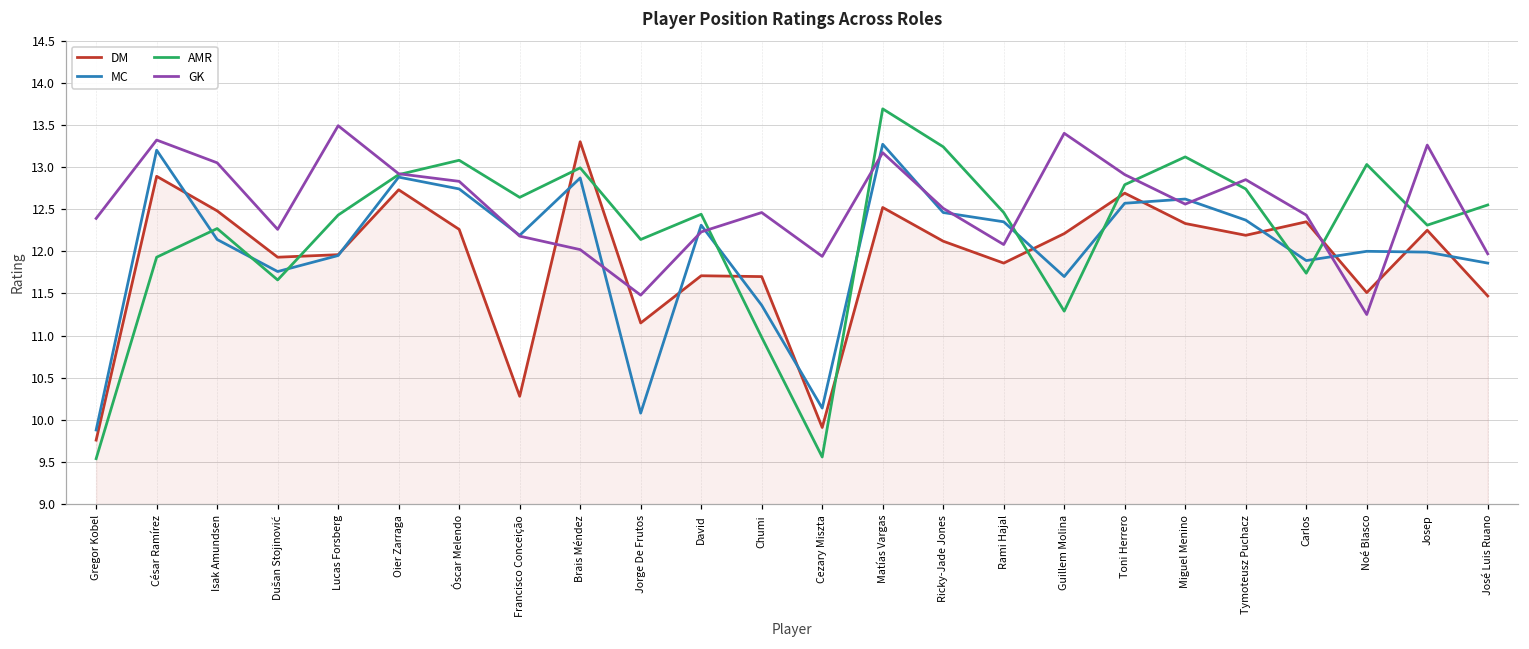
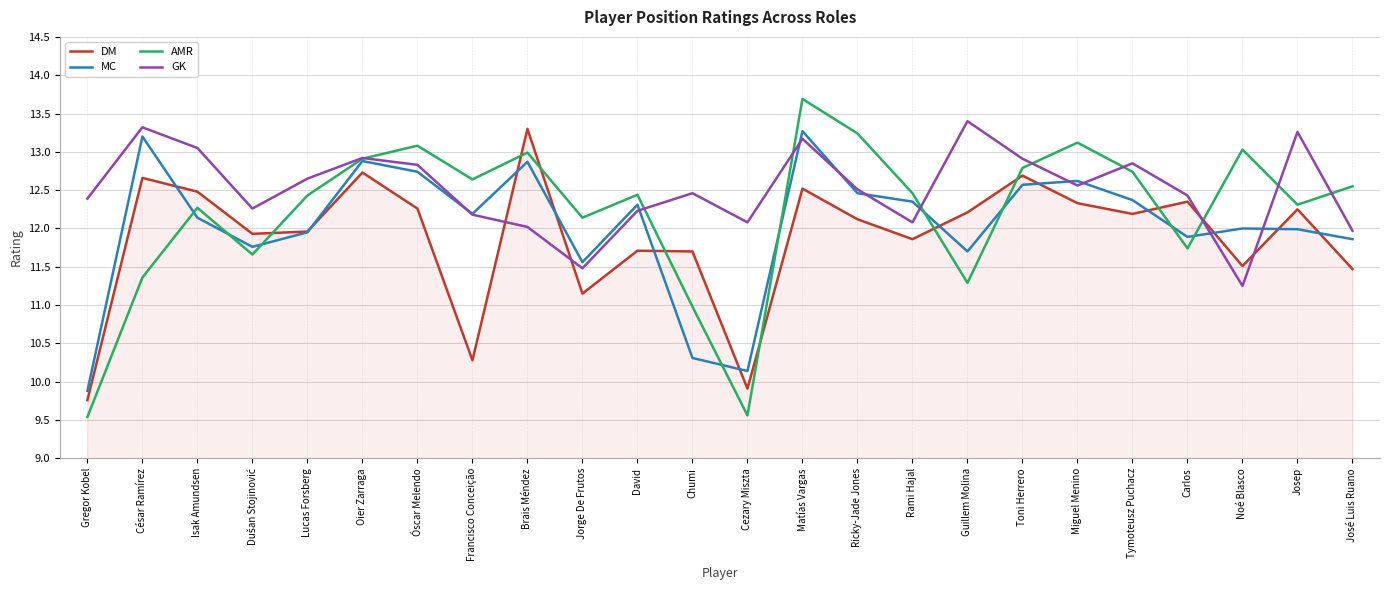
  {
    "DM": {
      "Gregor Kobel": 9.8,
-     "César Ramírez": 12.9,
+     "César Ramírez": 12.7,
      "Isak Amundsen": 12.5,
      "Dušan Stojinović": 11.9,
      "Oier Zarraga": 12.7,
      "Óscar Melendo": 12.3,
      "Francisco Conceição": 10.3,
      "Brais Méndez": 13.3,
      "Jorge De Frutos": 11.2,
      "David": 11.7,
      "Chumi": 11.7,
      "Cezary Miszta": 9.9,
      "Matías Vargas": 12.5,
      "Ricky-Jade Jones": 12.1,
      "Rami Hajal": 11.9,
      "Guillem Molina": 12.2,
      "Toni Herrero": 12.7,
      "Miguel Menino": 12.3,
      "Tymoteusz Puchacz": 12.2,
      "Carlos": 12.4,
      "Noé Blasco": 11.5,
      "Josep": 12.3,
      "José Luis Ruano": 11.5
    },
    "MC": {
      "Gregor Kobel": 9.9,
      "César Ramírez": 13.2,
      "Isak Amundsen": 12.1,
      "Dušan Stojinović": 11.8,
      "Óscar Melendo": 12.7,
      "Brais Méndez": 12.9,
-     "Jorge De Frutos": 10.1,
+     "Jorge De Frutos": 11.6,
      "David": 12.3,
-     "Chumi": 11.4,
+     "Chumi": 10.3,
      "Cezary Miszta": 10.1,
      "Matías Vargas": 13.3,
      "Ricky-Jade Jones": 12.5,
      "Rami Hajal": 12.4,
      "Guillem Molina": 11.7,
      "Toni Herrero": 12.6,
      "Miguel Menino": 12.6,
      "Tymoteusz Puchacz": 12.4,
      "Carlos": 11.9,
      "Noé Blasco": 12.0,
      "Josep": 12.0,
      "José Luis Ruano": 11.9
    },
    "AMR": {
      "Gregor Kobel": 9.5,
-     "César Ramírez": 11.9,
+     "César Ramírez": 11.4,
      "Isak Amundsen": 12.3,
      "Dušan Stojinović": 11.7,
      "Lucas Forsberg": 12.4,
      "Óscar Melendo": 13.1,
      "Francisco Conceição": 12.6,
      "Brais Méndez": 13.0,
      "Jorge De Frutos": 12.1,
      "David": 12.4,
      "Chumi": 11.0,
      "Cezary Miszta": 9.6,
      "Matías Vargas": 13.7,
      "Ricky-Jade Jones": 13.2,
      "Rami Hajal": 12.5,
      "Guillem Molina": 11.3,
      "Toni Herrero": 12.8,
      "Miguel Menino": 13.1,
      "Tymoteusz Puchacz": 12.7,
      "Carlos": 11.7,
      "Noé Blasco": 13.0,
      "Josep": 12.3,
      "José Luis Ruano": 12.6
    },
    "GK": {
      "Gregor Kobel": 12.4,
      "César Ramírez": 13.3,
      "Isak Amundsen": 13.1,
      "Dušan Stojinović": 12.3,
-     "Lucas Forsberg": 13.5,
+     "Lucas Forsberg": 12.7,
      "Óscar Melendo": 12.8,
      "Brais Méndez": 12.0,
      "Jorge De Frutos": 11.5,
      "David": 12.2,
      "Chumi": 12.5,
-     "Cezary Miszta": 11.9,
+     "Cezary Miszta": 12.1,
      "Matías Vargas": 13.2,
      "Ricky-Jade Jones": 12.5,
      "Rami Hajal": 12.1,
      "Guillem Molina": 13.4,
      "Toni Herrero": 12.9,
      "Miguel Menino": 12.6,
      "Tymoteusz Puchacz": 12.9,
      "Carlos": 12.4,
      "Noé Blasco": 11.3,
      "Josep": 13.3,
      "José Luis Ruano": 12.0
    }
  }
